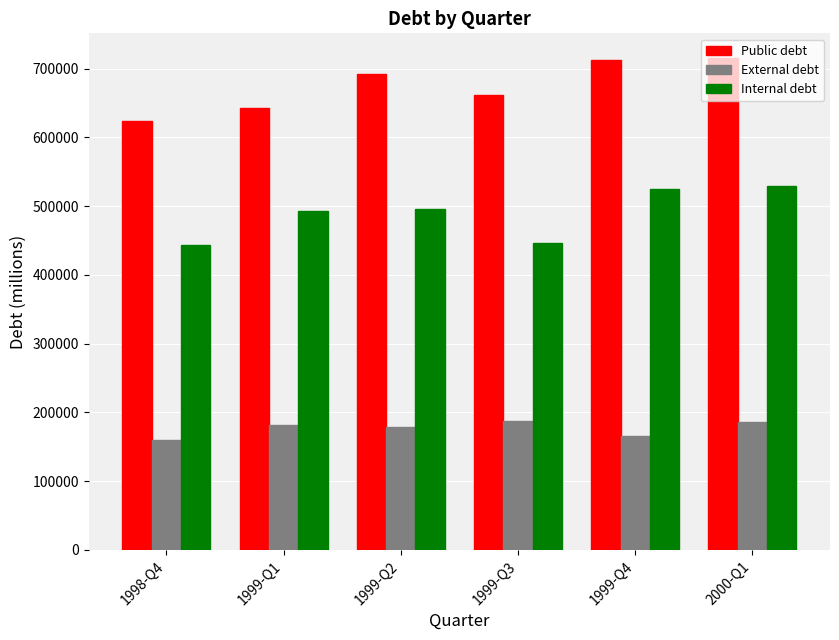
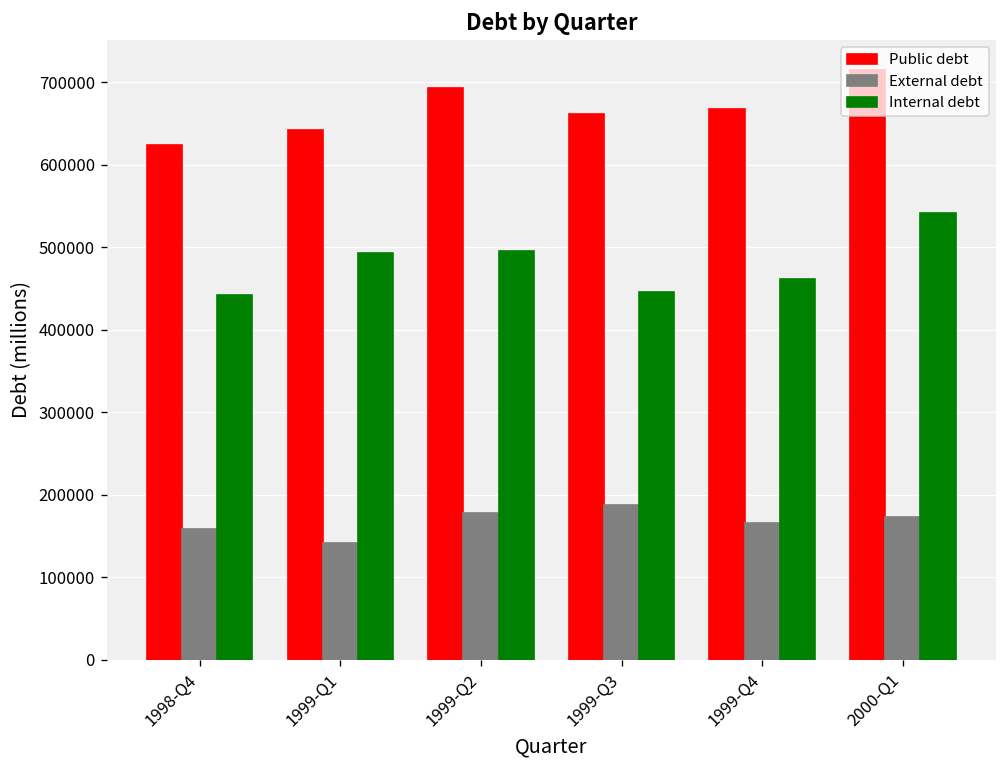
  {
    "Public debt": {
      "1998-Q4": 620000,
      "1999-Q1": 640000,
      "1999-Q2": 690000,
      "1999-Q3": 660000,
-     "1999-Q4": 710000
+     "1999-Q4": 670000
    },
    "External debt": {
      "1998-Q4": 160000,
-     "1999-Q1": 180000,
+     "1999-Q1": 140000,
      "1999-Q2": 180000,
      "1999-Q3": 190000,
      "1999-Q4": 170000,
-     "2000-Q1": 190000
+     "2000-Q1": 170000
    },
    "Internal debt": {
      "1998-Q4": 440000,
      "1999-Q1": 490000,
      "1999-Q2": 500000,
      "1999-Q3": 450000,
-     "1999-Q4": 520000,
-     "2000-Q1": 530000
+     "1999-Q4": 460000,
+     "2000-Q1": 540000
    }
  }
